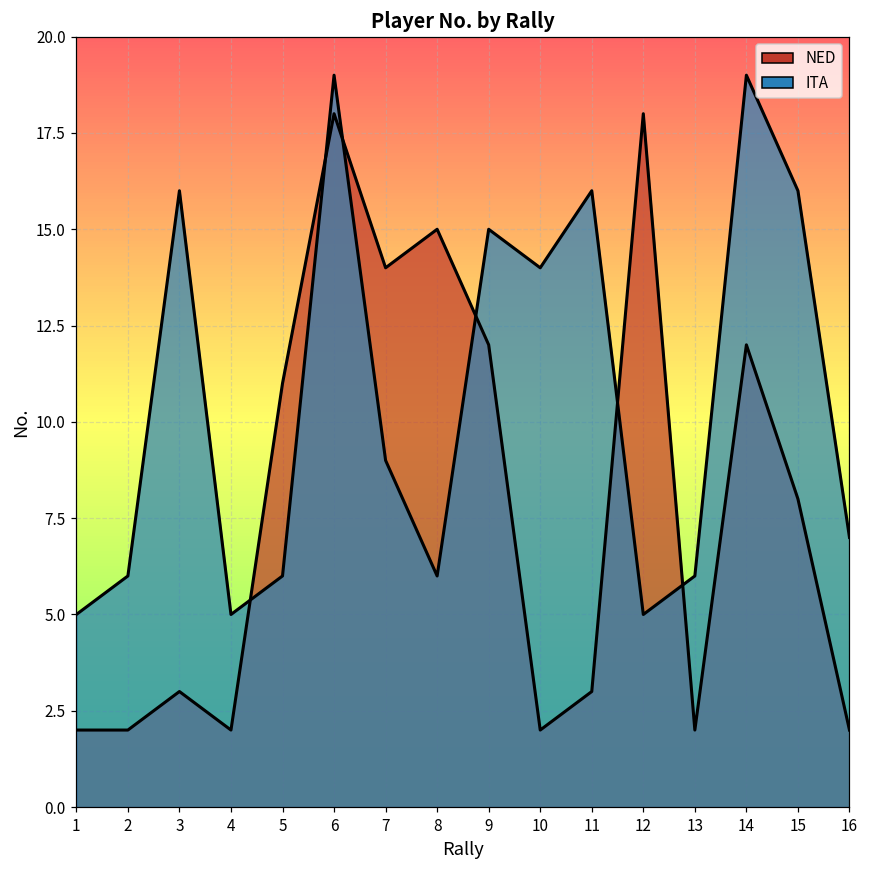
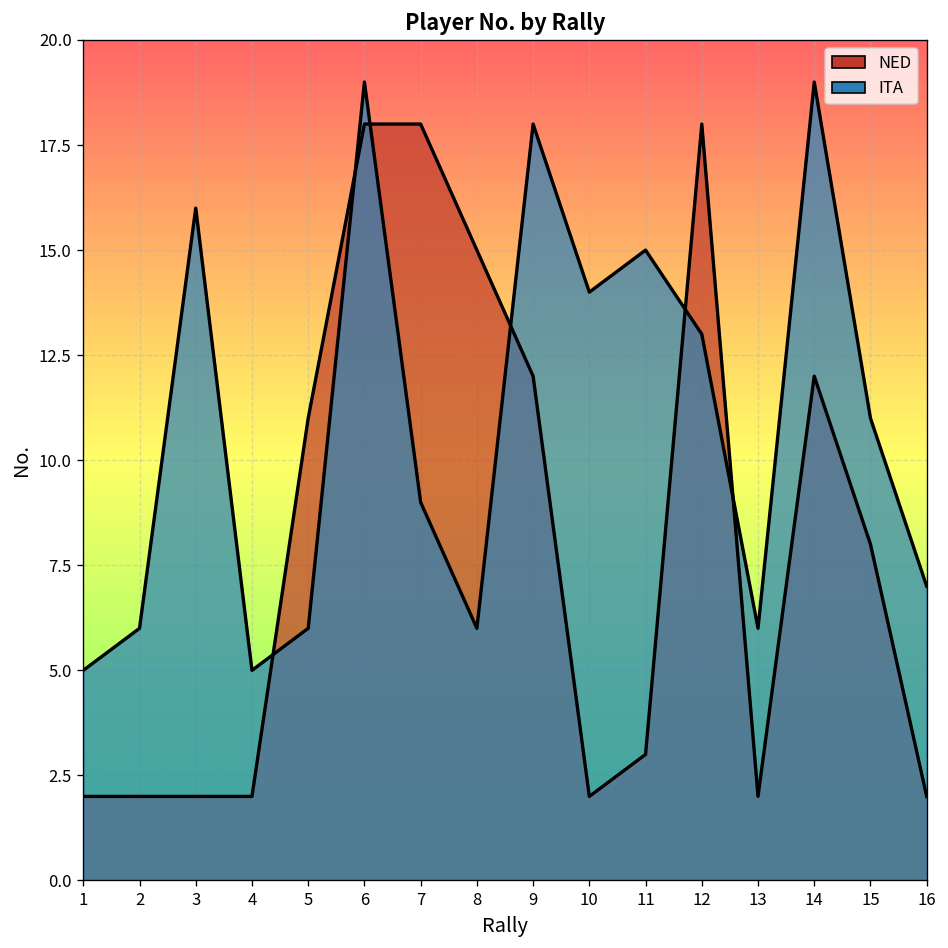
  {
    "NED": {
      "1": 2,
      "2": 2,
-     "3": 3,
+     "3": 2,
      "4": 2,
      "5": 11,
      "6": 18,
-     "7": 14,
+     "7": 18,
      "8": 15,
      "9": 12,
      "10": 2,
      "11": 3,
      "12": 18,
      "13": 2,
      "14": 12,
      "15": 8,
      "16": 2
    },
    "ITA": {
      "1": 5,
      "2": 6,
      "3": 16,
      "4": 5,
      "5": 6,
      "6": 19,
      "7": 9,
      "8": 6,
-     "9": 15,
+     "9": 18,
      "10": 14,
-     "11": 16,
-     "12": 5,
+     "11": 15,
+     "12": 13,
      "13": 6,
      "14": 19,
-     "15": 16,
+     "15": 11,
      "16": 7
    }
  }
